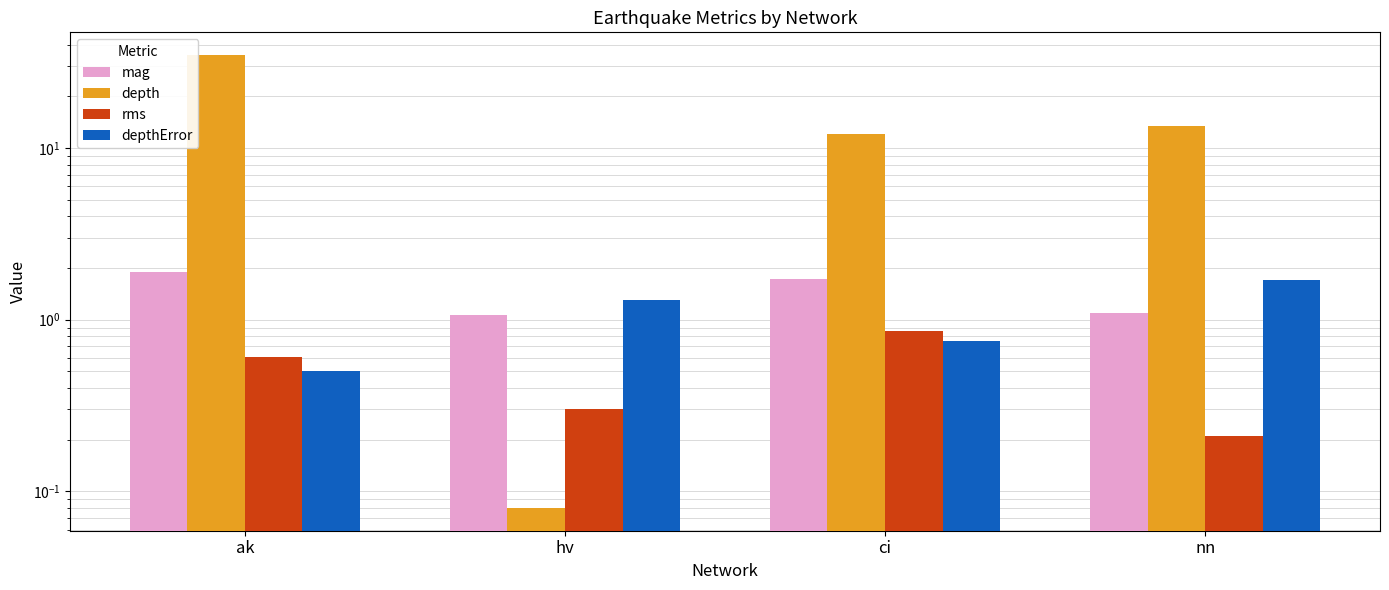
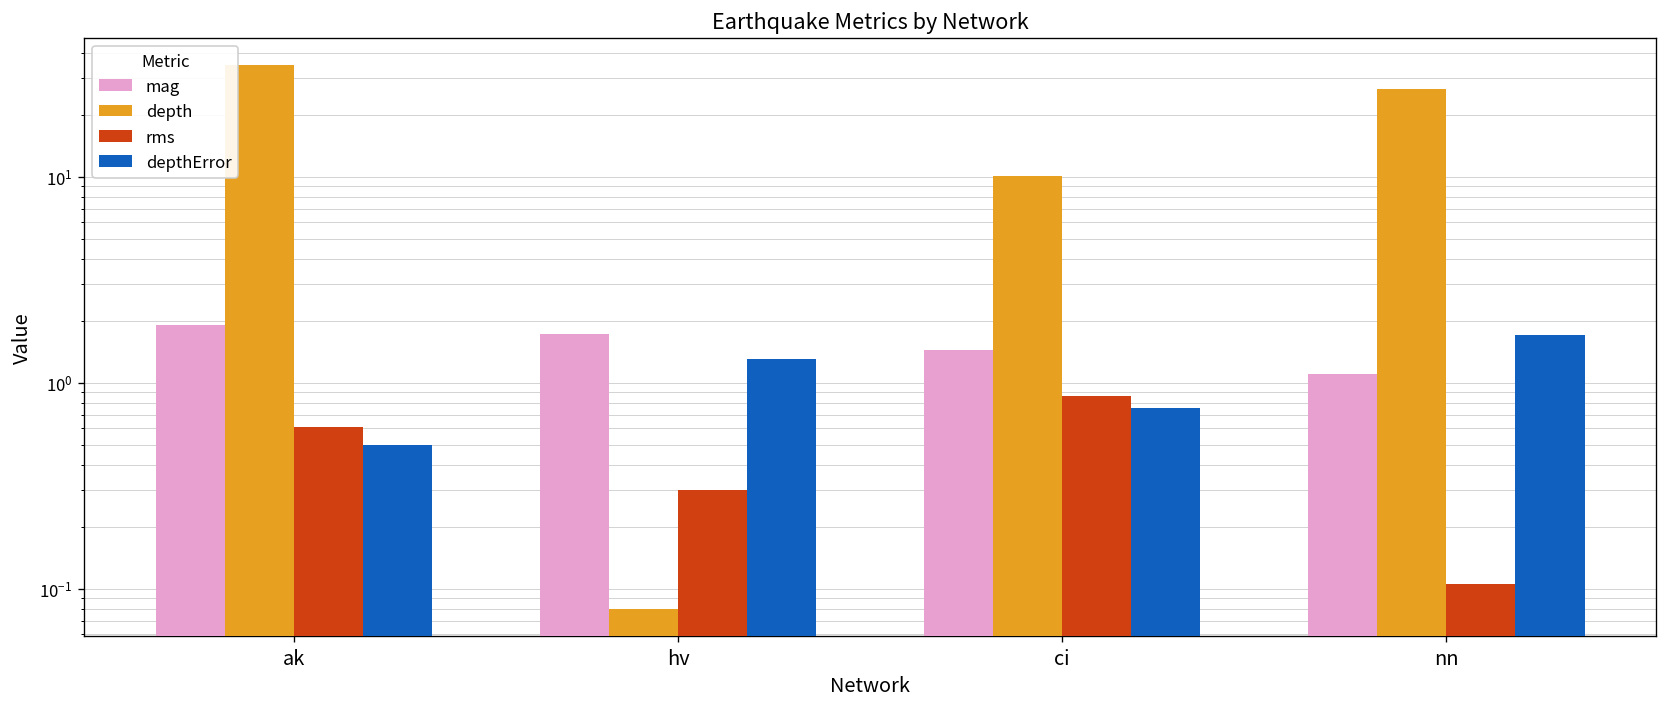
  {
    "mag": {
      "ak": 1.9,
-     "hv": 1.1,
-     "ci": 1.7,
+     "hv": 1.7,
+     "ci": 1.4,
      "nn": 1.1
    },
    "depth": {
      "ak": 35,
      "hv": 0.08,
-     "ci": 12,
-     "nn": 13
+     "ci": 10,
+     "nn": 27
    },
    "rms": {
      "ak": 0.61,
      "hv": 0.30,
      "ci": 0.9,
-     "nn": 0.21
+     "nn": 0.11
    },
    "depthError": {
      "ak": 0.50,
      "hv": 1.3,
      "ci": 0.8,
      "nn": 1.7
    }
  }
